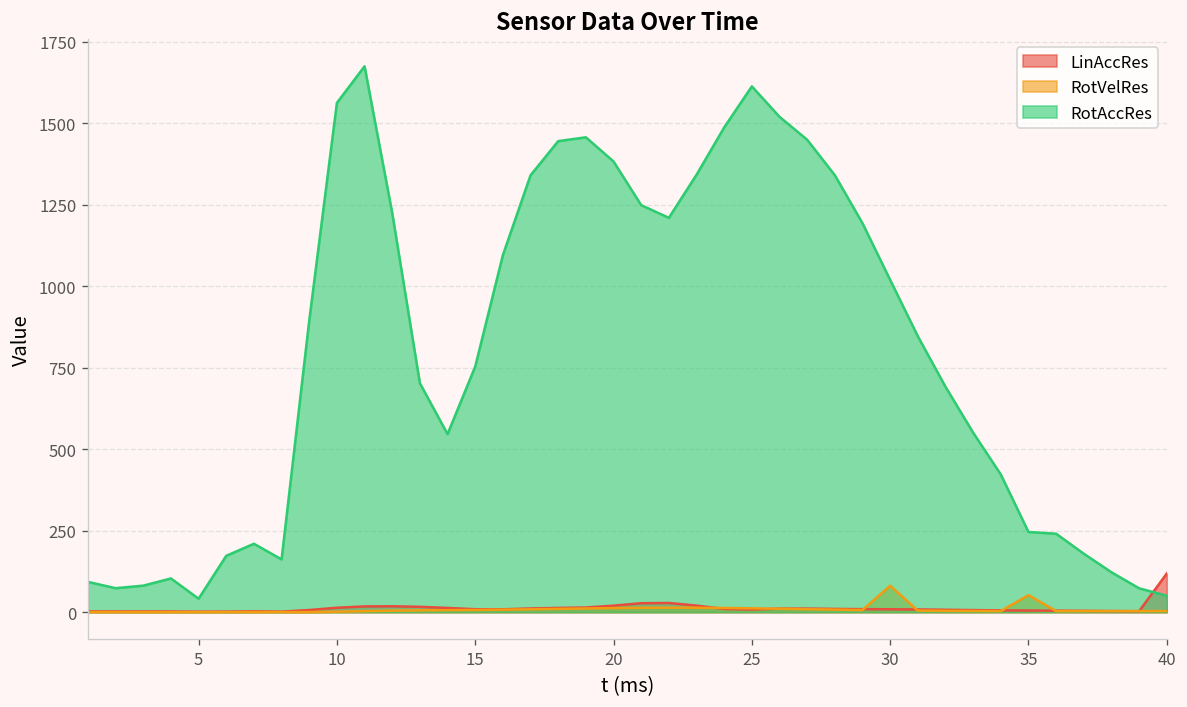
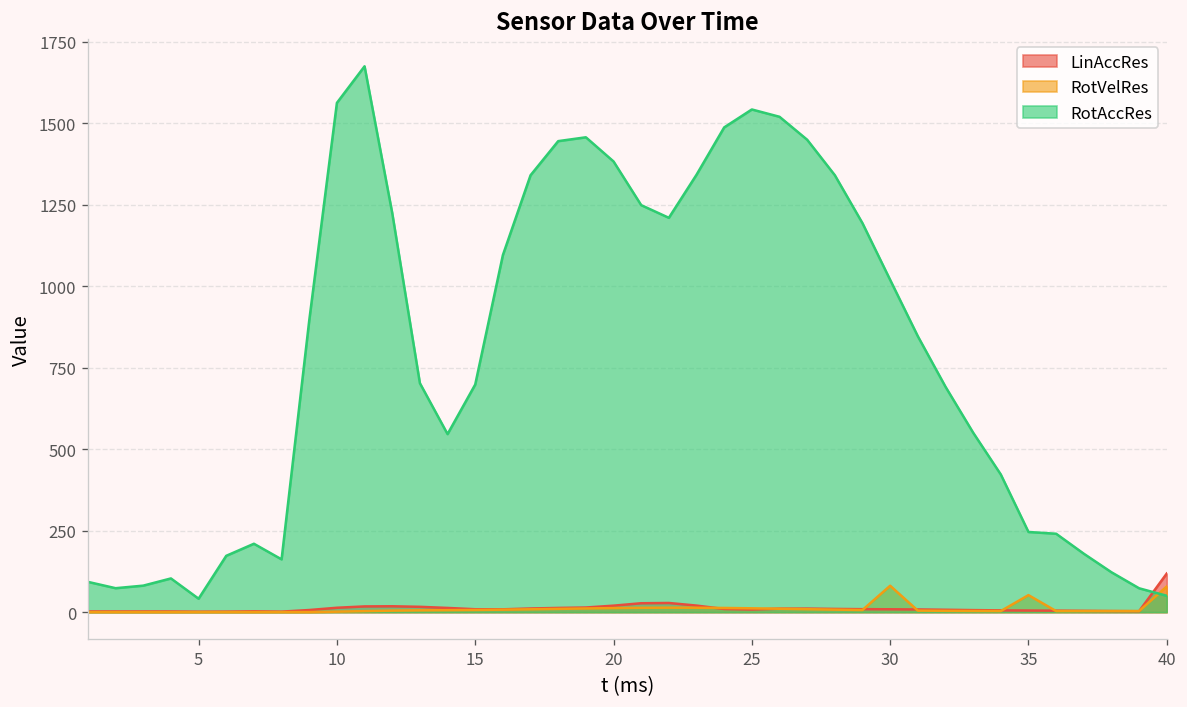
  {
    "LinAccRes": {
      "10": 10,
      "30": 10,
      "35": 10,
      "40": 120
    },
    "RotVelRes": {
      "10": 0,
      "30": 80,
      "35": 50,
-     "40": 0
+     "40": 80
    },
    "RotAccRes": {
      "5": 40,
      "10": 1560,
-     "15": 750,
+     "15": 700,
      "20": 1380,
-     "25": 1610,
+     "25": 1540,
      "30": 1020,
      "35": 250,
      "40": 50
    }
  }
